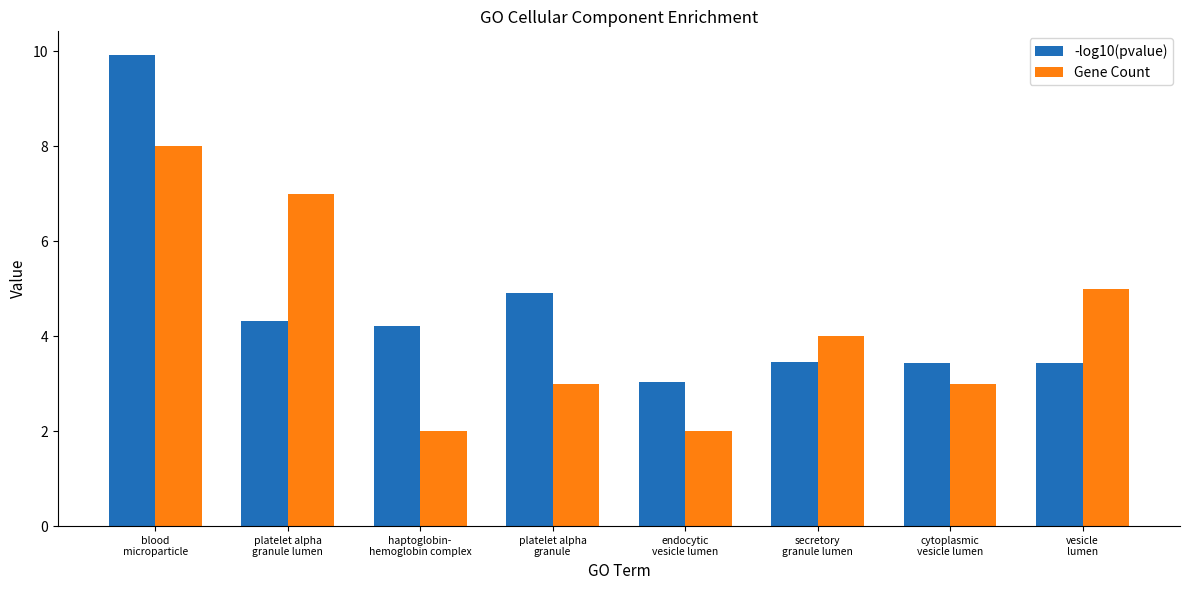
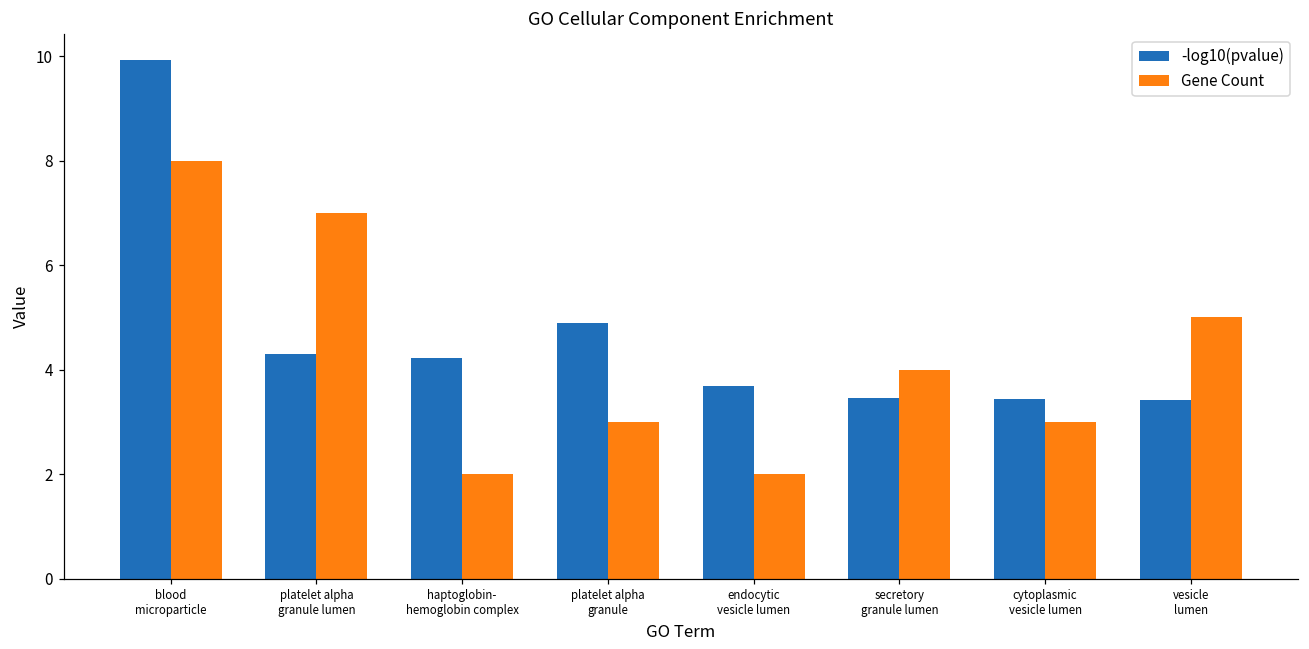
  {
    "-log10(pvalue)": {
      "blood microparticle": 9.9,
      "platelet alpha granule lumen": 4.3,
      "haptoglobin- hemoglobin complex": 4.2,
      "platelet alpha granule": 4.9,
-     "endocytic vesicle lumen": 3.0,
+     "endocytic vesicle lumen": 3.7,
      "secretory granule lumen": 3.5,
      "cytoplasmic vesicle lumen": 3.4,
      "vesicle lumen": 3.4
    },
    "Gene Count": {
      "blood microparticle": 8.0,
      "platelet alpha granule lumen": 7.0,
      "haptoglobin- hemoglobin complex": 2.0,
      "platelet alpha granule": 3.0,
      "endocytic vesicle lumen": 2.0,
      "secretory granule lumen": 4.0,
      "cytoplasmic vesicle lumen": 3.0,
      "vesicle lumen": 5.0
    }
  }
